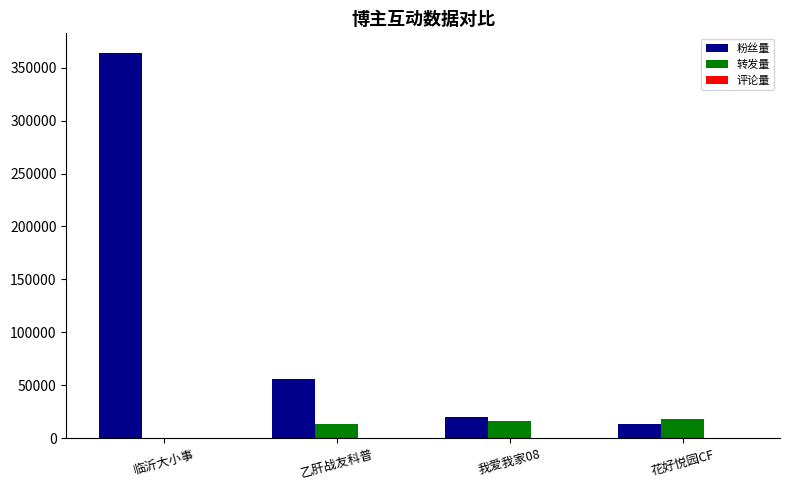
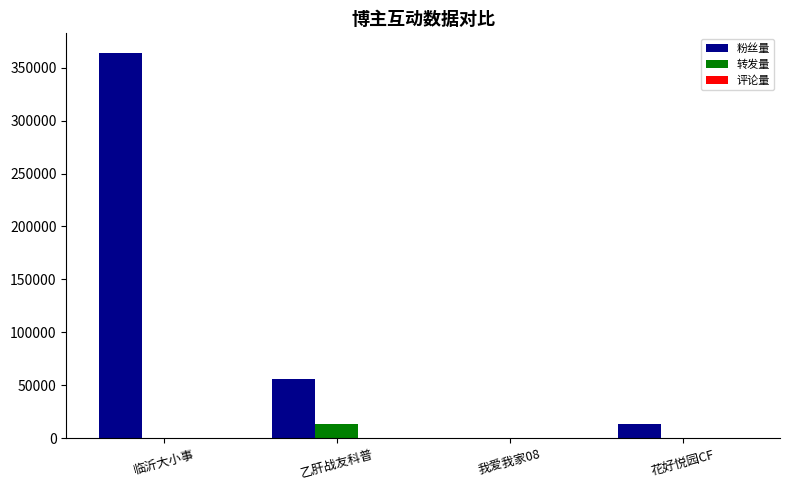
  {
    "粉丝量": {
      "临沂大小事": 364000,
      "乙肝战友科普": 56000,
-     "我爱我家08": 20000,
+     "我爱我家08": 0,
      "花好悦园CF": 14000
    },
    "转发量": {
      "乙肝战友科普": 13000,
-     "我爱我家08": 16000,
-     "花好悦园CF": 18000
+     "我爱我家08": 0,
+     "花好悦园CF": 0
    },
    "评论量": {
      "乙肝战友科普": 0,
      "我爱我家08": 0,
      "花好悦园CF": 0
    }
  }
